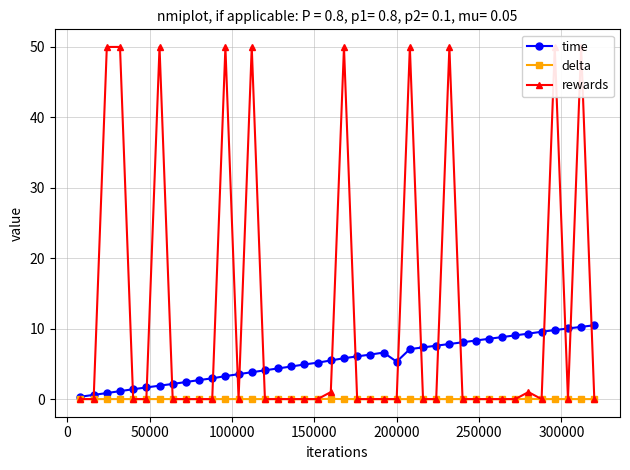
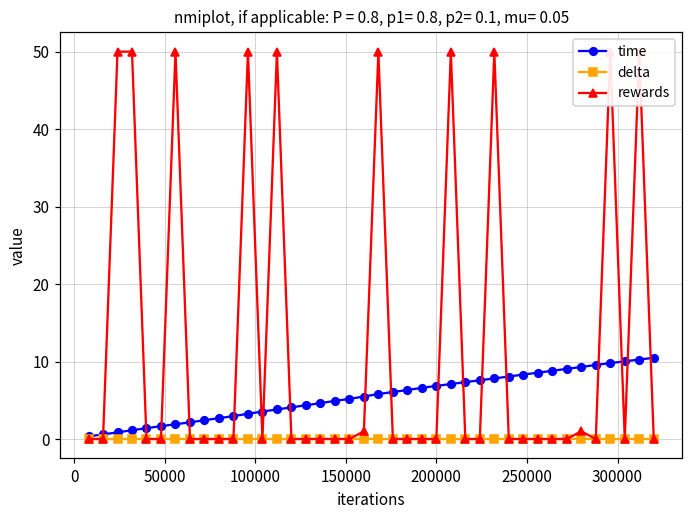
  {
    "time": {
-     "200000": 5
+     "200000": 7
    }
  }
